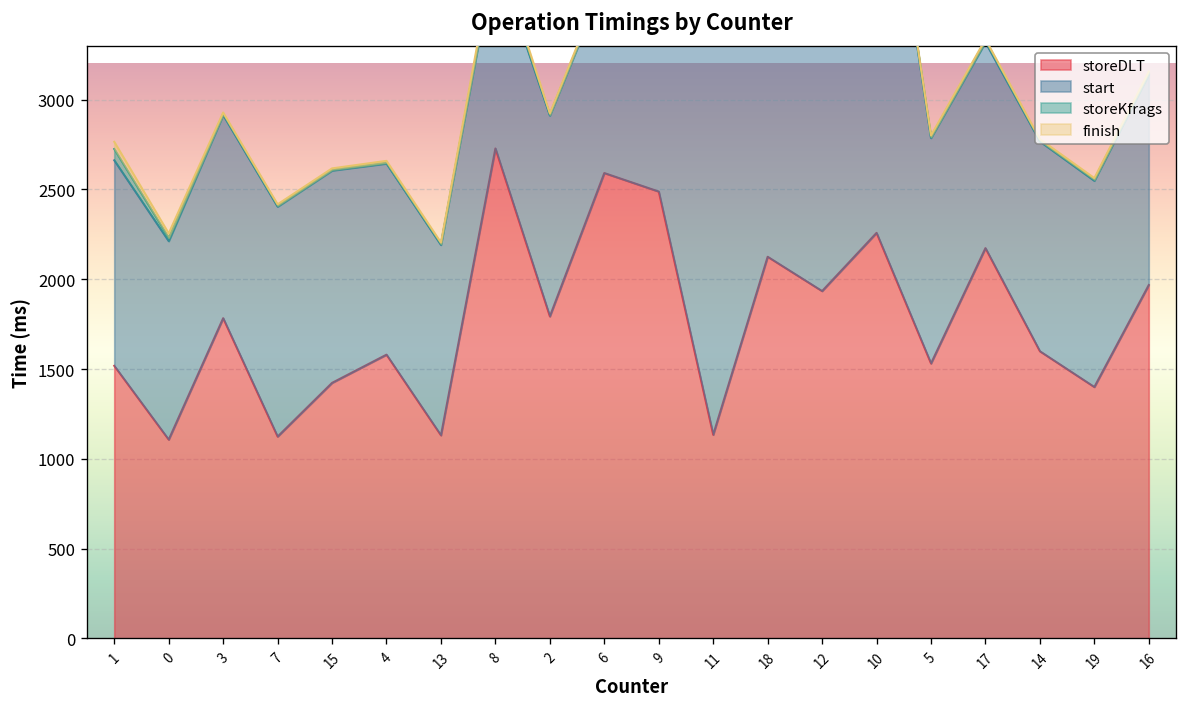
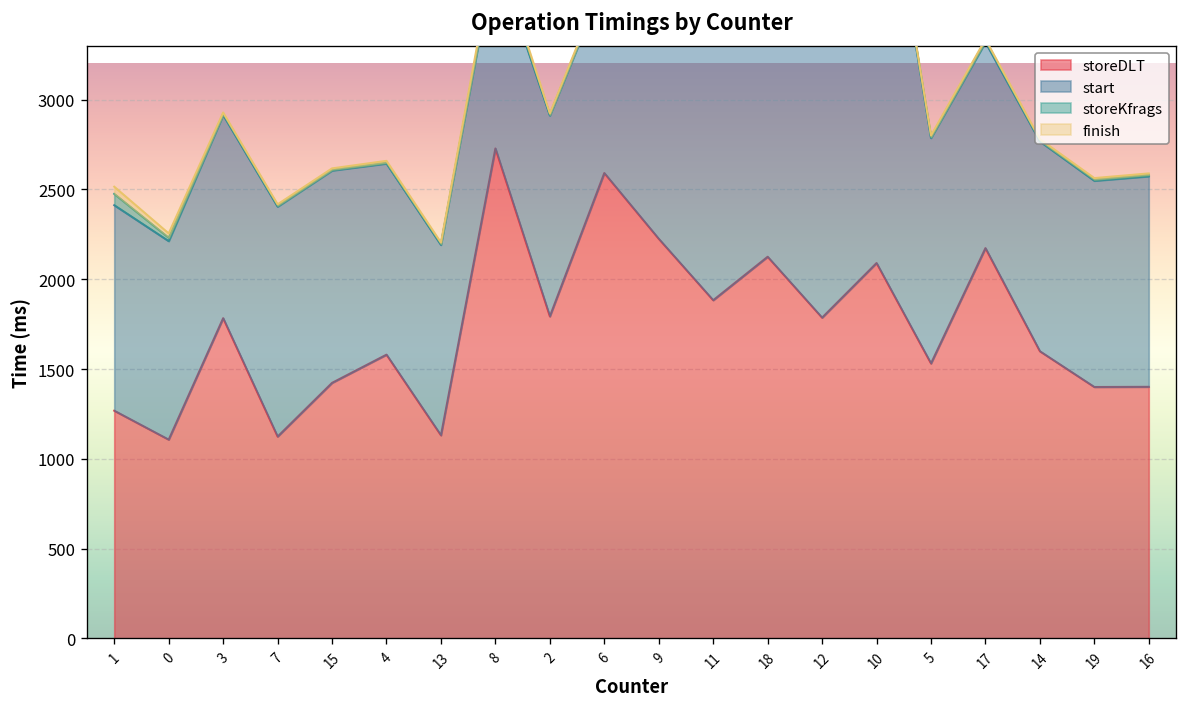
  {
    "storeDLT": {
-     "1": 1520,
+     "1": 1270,
      "0": 1110,
      "3": 1780,
      "7": 1120,
      "15": 1420,
      "4": 1580,
      "13": 1130,
      "8": 2730,
      "2": 1790,
      "6": 2590,
-     "9": 2490,
-     "11": 1130,
+     "9": 2230,
+     "11": 1880,
      "18": 2130,
-     "12": 1930,
-     "10": 2260,
+     "12": 1790,
+     "10": 2090,
      "5": 1530,
      "17": 2170,
      "14": 1600,
      "19": 1400,
-     "16": 1970
+     "16": 1400
    },
    "finish": {
      "1": 40,
      "0": 20
    }
  }
